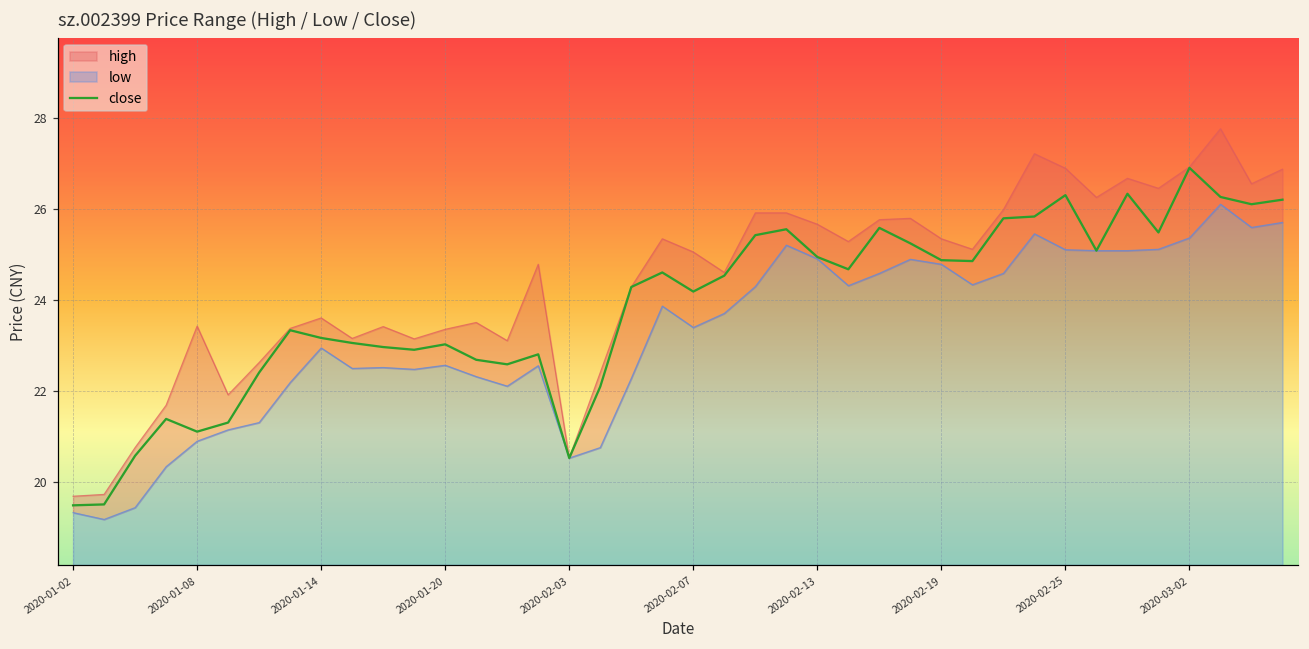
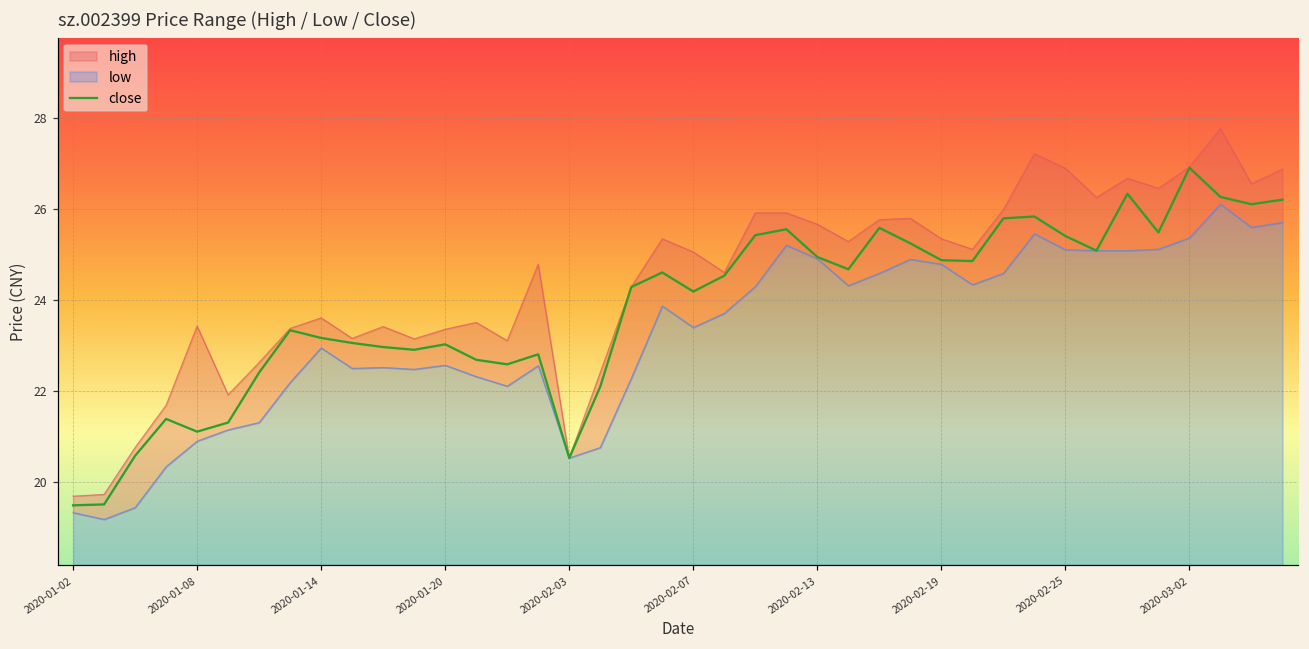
  {
    "close": {
      "2020-01-02": 19.5,
      "2020-01-08": 21.1,
      "2020-01-14": 23.2,
      "2020-01-20": 23.0,
      "2020-02-07": 24.2,
      "2020-02-19": 24.9,
-     "2020-02-25": 26.3
+     "2020-02-25": 25.4
    },
    "high": {
      "2020-01-02": 19.7,
      "2020-01-08": 23.4,
      "2020-01-14": 23.6,
      "2020-01-20": 23.4,
      "2020-02-07": 25.1,
      "2020-02-13": 25.7,
      "2020-02-19": 25.3,
      "2020-02-25": 26.9
    },
    "low": {
      "2020-01-02": 19.3,
      "2020-01-08": 20.9,
      "2020-01-14": 22.9,
      "2020-01-20": 22.6,
      "2020-02-07": 23.4,
      "2020-02-19": 24.8,
      "2020-02-25": 25.1,
      "2020-03-02": 25.4
    }
  }
